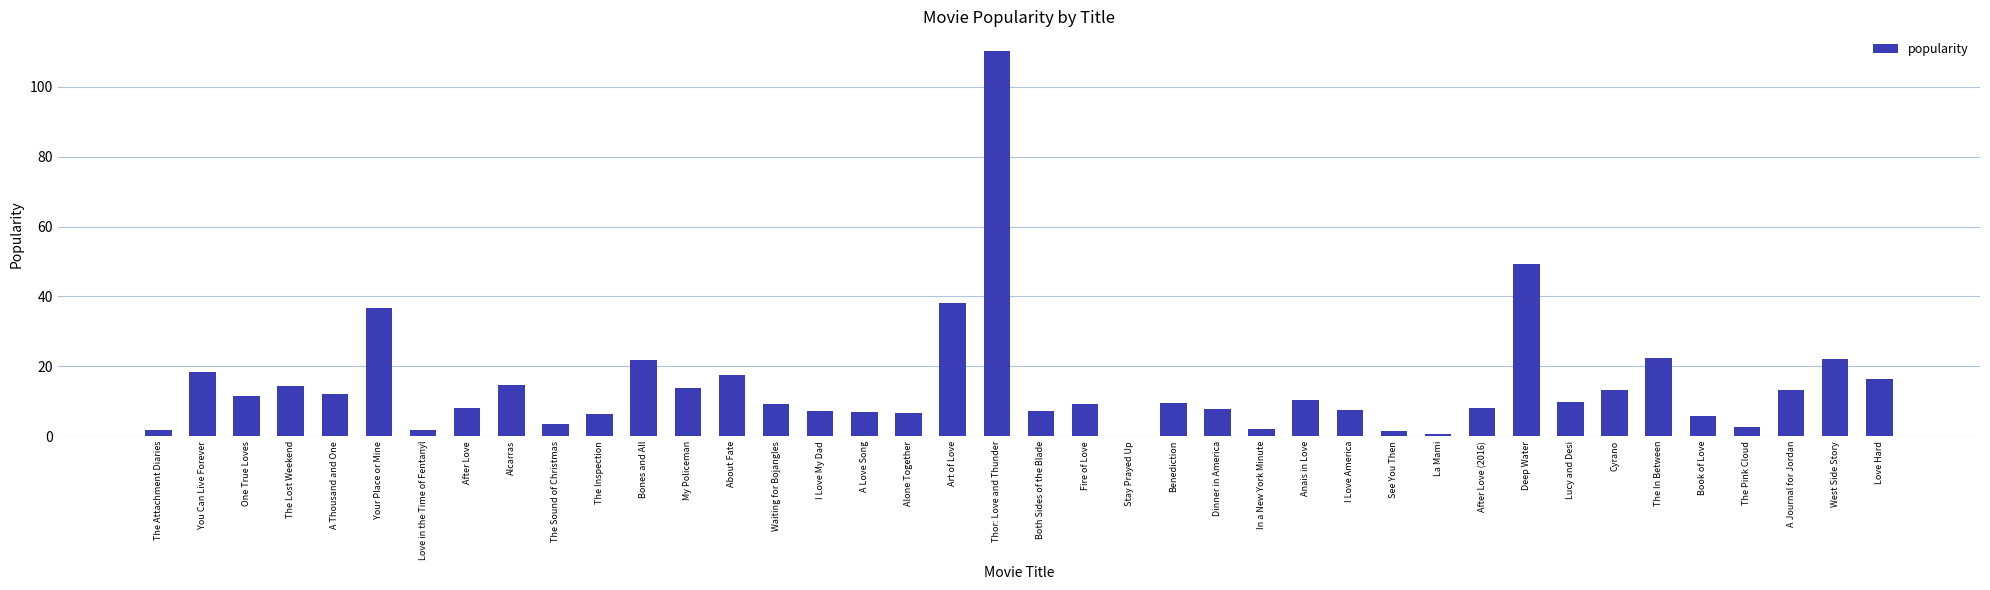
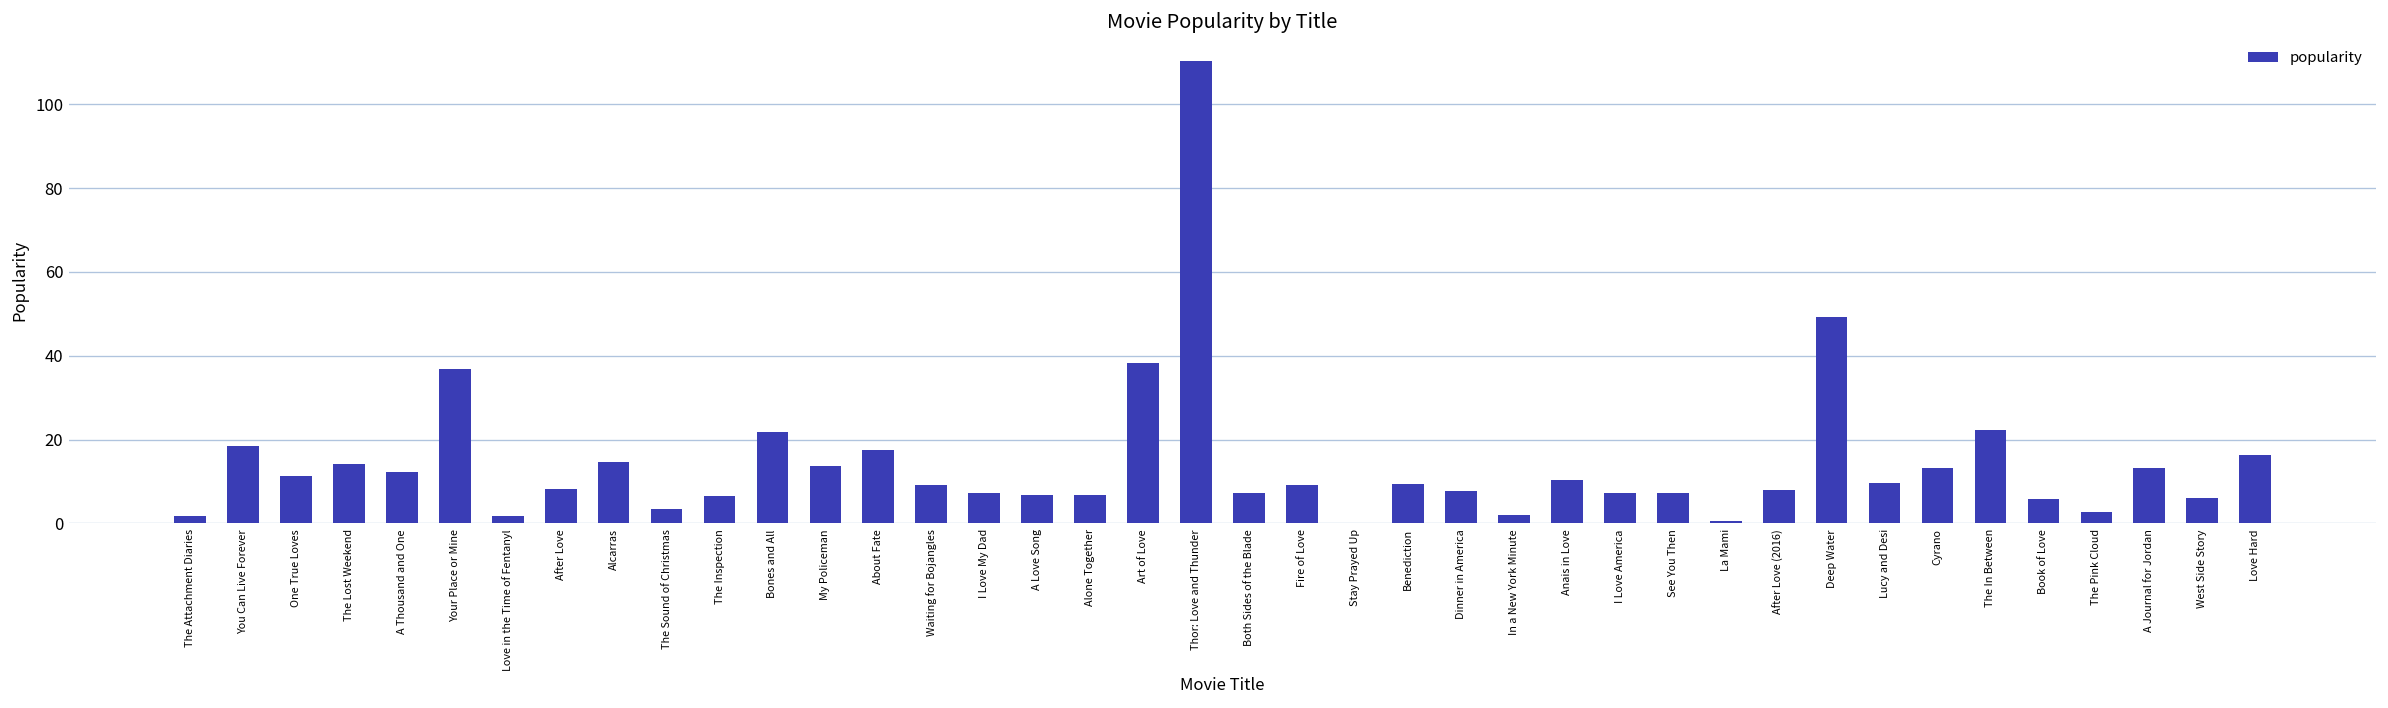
  {
    "The Attachment Diaries": 2,
    "You Can Live Forever": 18,
    "One True Loves": 11,
    "The Lost Weekend": 14,
    "A Thousand and One": 12,
    "Your Place or Mine": 37,
    "Love in the Time of Fentanyl": 2,
    "After Love": 8,
    "Alcarras": 15,
    "The Sound of Christmas": 3,
    "The Inspection": 6,
    "Bones and All": 22,
    "My Policeman": 14,
    "About Fate": 18,
    "Waiting for Bojangles": 9,
    "I Love My Dad": 7,
    "A Love Song": 7,
    "Alone Together": 7,
    "Art of Love": 38,
    "Thor: Love and Thunder": 110,
    "Both Sides of the Blade": 7,
    "Fire of Love": 9,
    "Benediction": 9,
    "Dinner in America": 8,
    "In a New York Minute": 2,
    "Anais in Love": 10,
    "I Love America": 7,
-   "See You Then": 1,
+   "See You Then": 7,
    "After Love (2016)": 8,
    "Deep Water": 49,
    "Lucy and Desi": 10,
    "Cyrano": 13,
    "The In Between": 22,
    "Book of Love": 6,
    "The Pink Cloud": 3,
    "A Journal for Jordan": 13,
-   "West Side Story": 22,
+   "West Side Story": 6,
    "Love Hard": 16
  }
